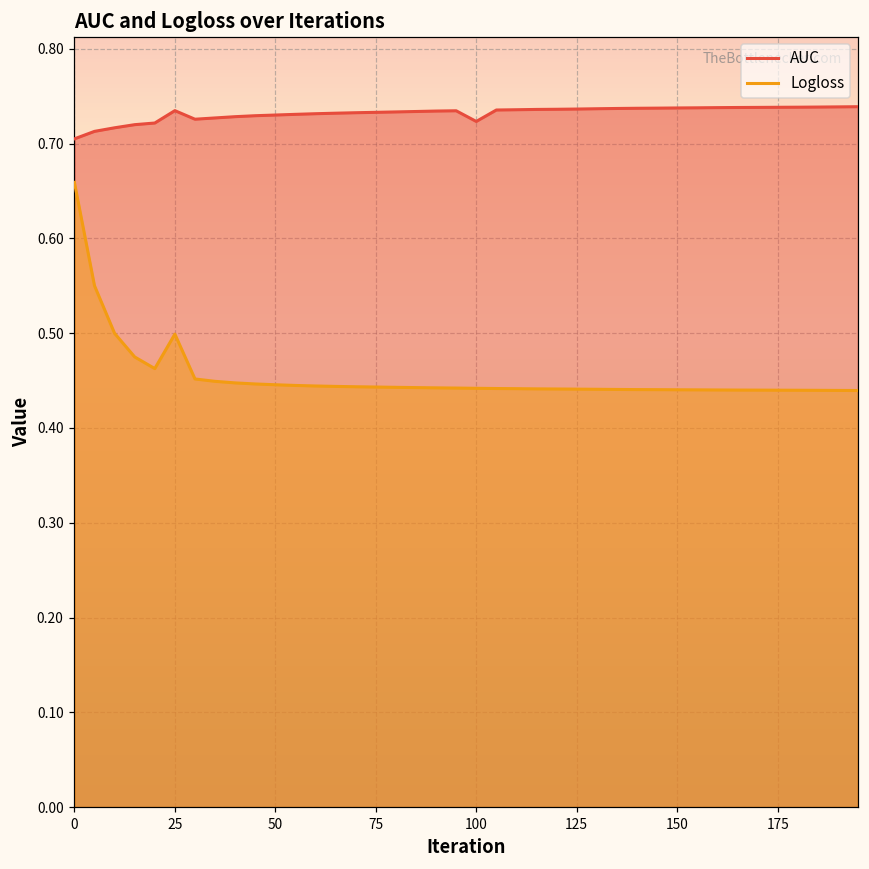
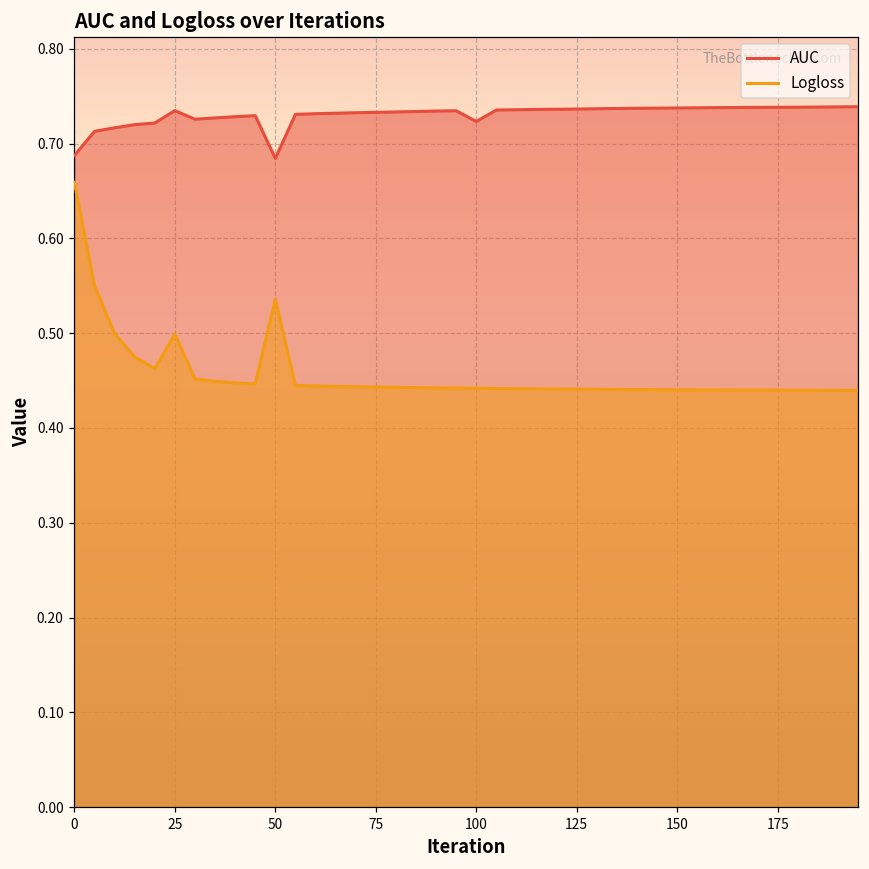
  {
    "AUC": {
-     "0": 0.71,
+     "0": 0.69,
      "25": 0.73,
-     "50": 0.73,
+     "50": 0.68,
      "75": 0.73,
      "100": 0.72,
      "125": 0.74,
      "150": 0.74,
      "175": 0.74
    },
    "Logloss": {
      "0": 0.66,
      "25": 0.50,
-     "50": 0.45,
+     "50": 0.54,
      "75": 0.44,
      "100": 0.44,
      "125": 0.44,
      "150": 0.44,
      "175": 0.44
    }
  }
